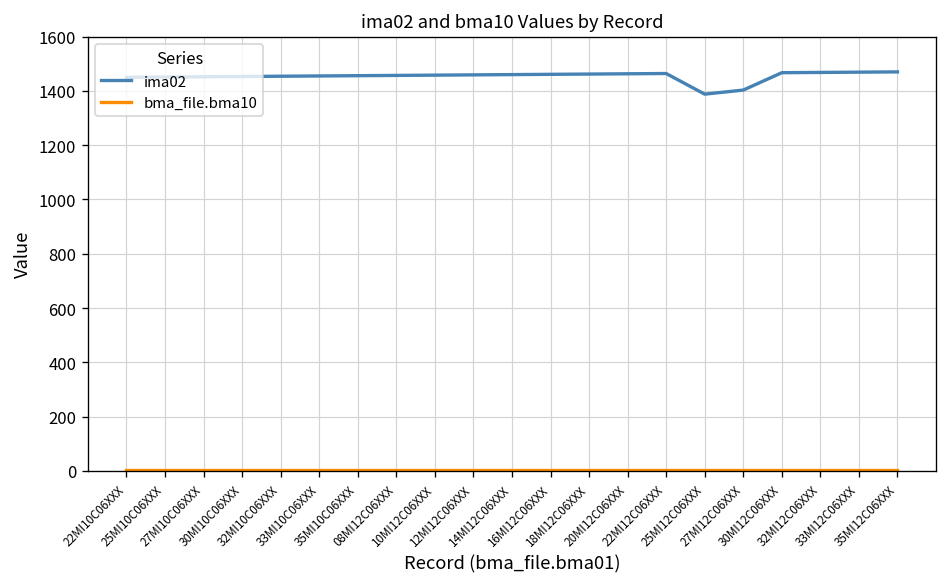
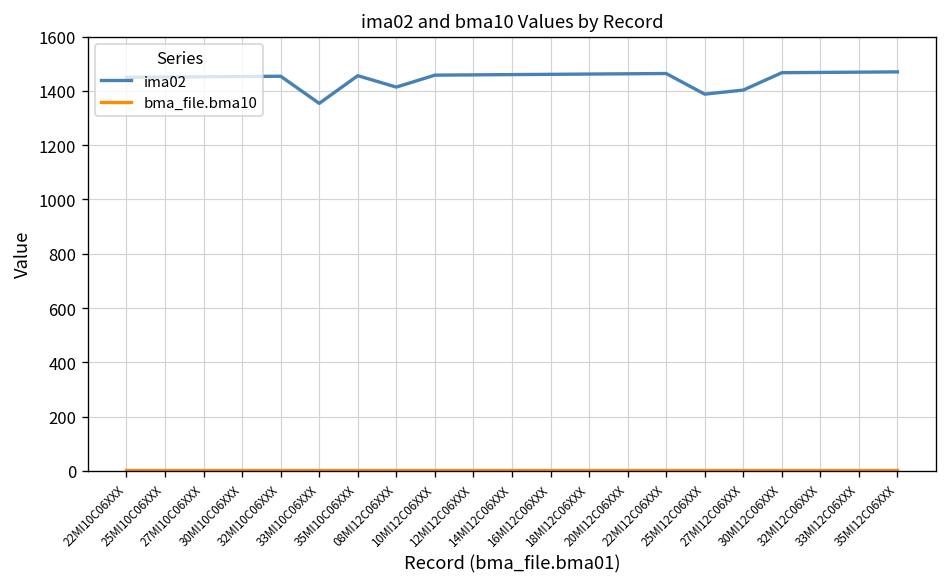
  {
    "ima02": {
      "32MI10C06XXX": 1450,
-     "33MI10C06XXX": 1460,
+     "33MI10C06XXX": 1350,
      "35MI10C06XXX": 1460,
-     "08MI12C06XXX": 1460,
+     "08MI12C06XXX": 1410,
      "10MI12C06XXX": 1460,
      "12MI12C06XXX": 1460,
      "14MI12C06XXX": 1460,
      "16MI12C06XXX": 1460,
      "18MI12C06XXX": 1460,
      "20MI12C06XXX": 1460,
      "22MI12C06XXX": 1460,
      "25MI12C06XXX": 1390,
      "27MI12C06XXX": 1400,
      "30MI12C06XXX": 1470,
      "32MI12C06XXX": 1470,
      "33MI12C06XXX": 1470,
      "35MI12C06XXX": 1470
    },
    "bma_file.bma10": {
      "22MI10C06XXX": 0,
      "25MI10C06XXX": 0,
      "27MI10C06XXX": 0,
      "30MI10C06XXX": 0,
      "32MI10C06XXX": 0,
      "33MI10C06XXX": 0,
      "35MI10C06XXX": 0,
      "08MI12C06XXX": 0,
      "10MI12C06XXX": 0,
      "12MI12C06XXX": 0,
      "14MI12C06XXX": 0,
      "16MI12C06XXX": 0,
      "18MI12C06XXX": 0,
      "20MI12C06XXX": 0,
      "22MI12C06XXX": 0,
      "25MI12C06XXX": 0,
      "27MI12C06XXX": 0,
      "30MI12C06XXX": 0,
      "32MI12C06XXX": 0,
      "33MI12C06XXX": 0,
      "35MI12C06XXX": 0
    }
  }
